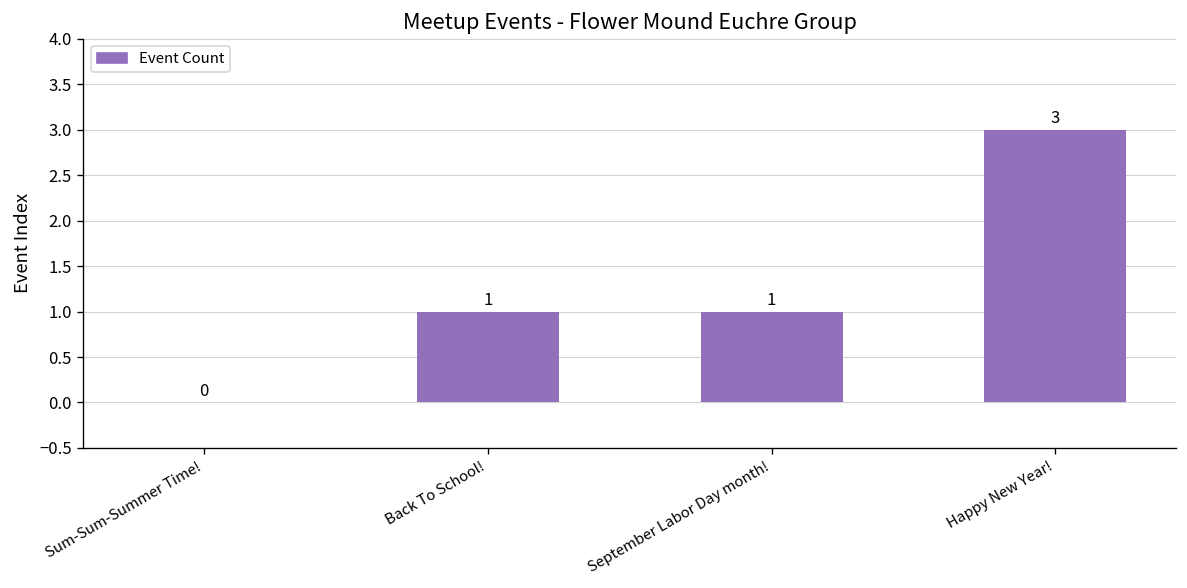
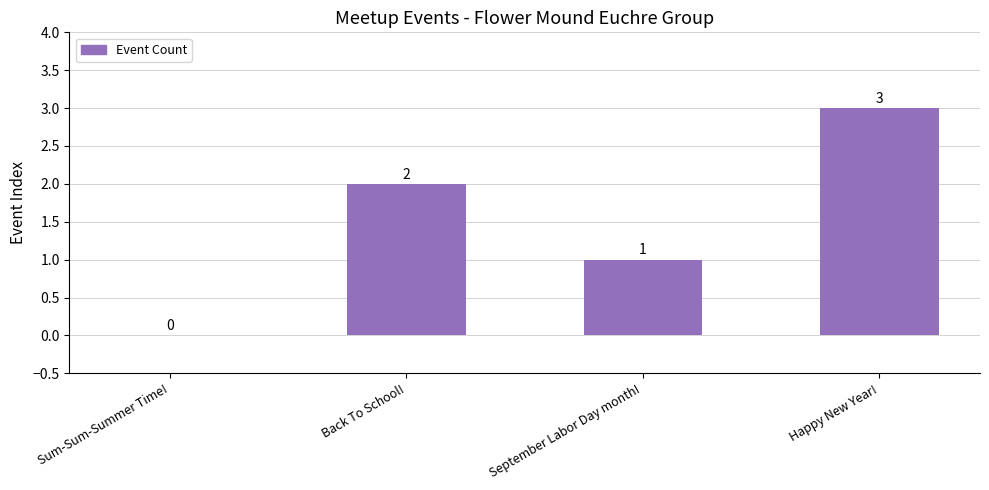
  {
    "Sum-Sum-Summer Time!": 0,
-   "Back To School!": 1,
+   "Back To School!": 2,
    "September Labor Day month!": 1,
    "Happy New Year!": 3
  }
